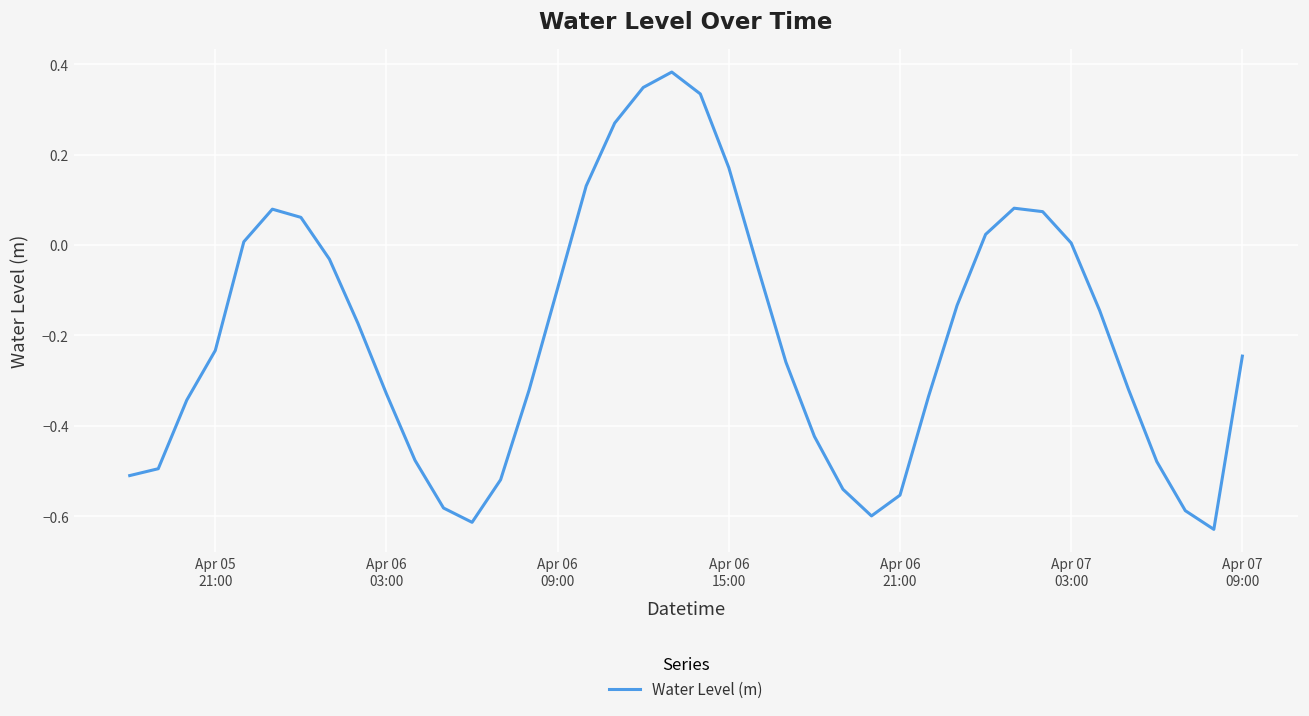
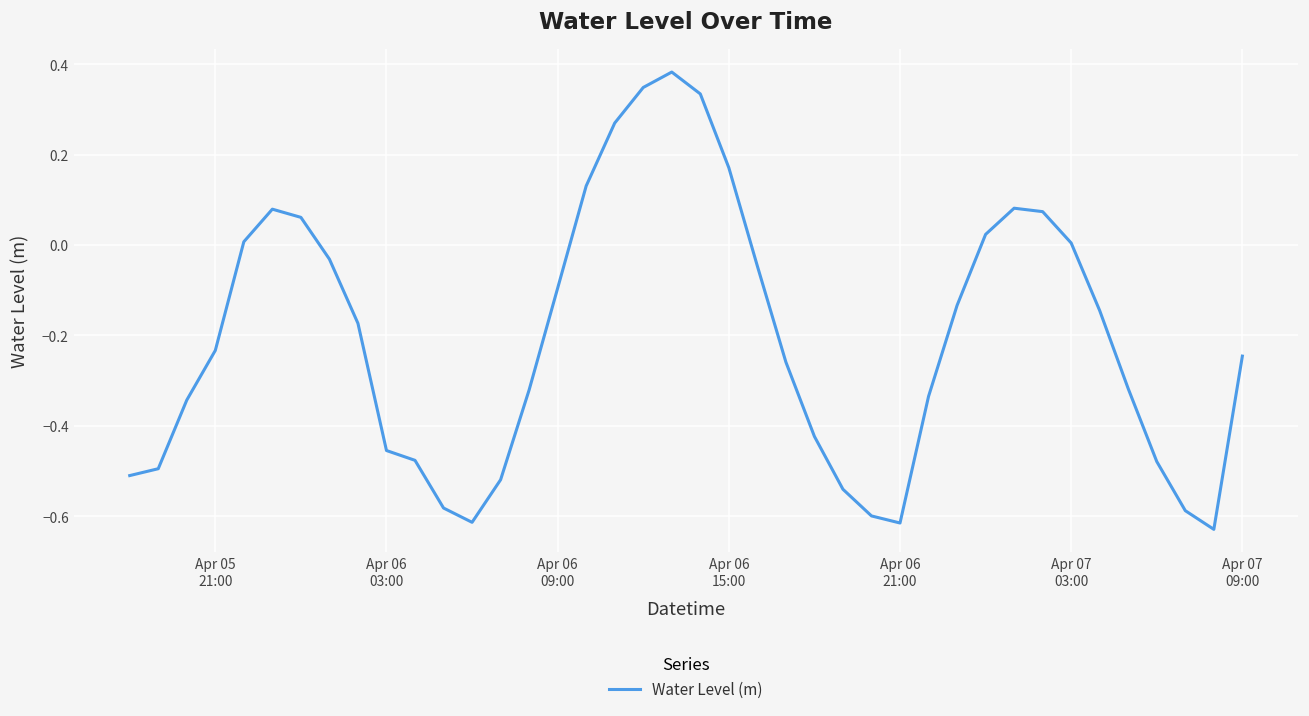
  {
    "Apr 05 21:00": -0.23,
-   "Apr 06 03:00": -0.33,
+   "Apr 06 03:00": -0.45,
    "Apr 06 09:00": -0.10,
    "Apr 06 15:00": 0.17,
-   "Apr 06 21:00": -0.55,
+   "Apr 06 21:00": -0.61,
    "Apr 07 03:00": 0.00,
    "Apr 07 09:00": -0.25
  }
